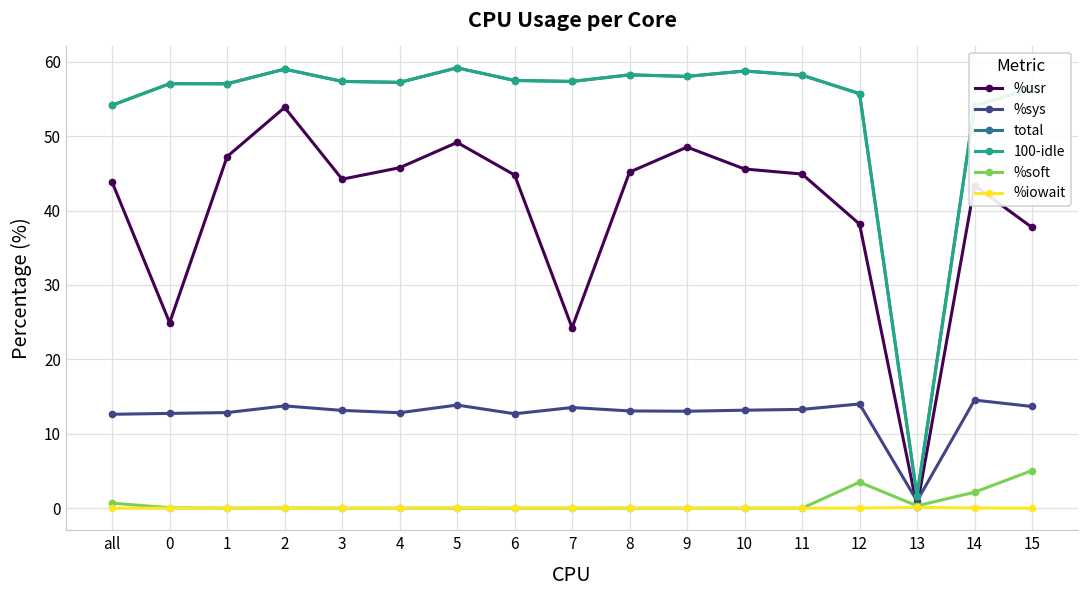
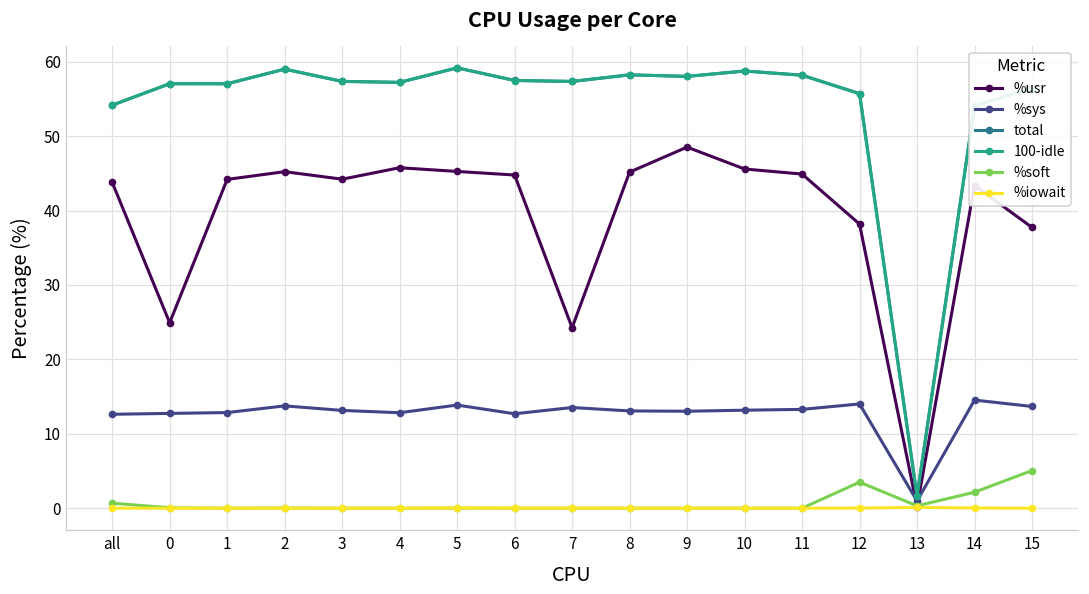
  {
    "%usr": {
      "all": 44,
      "0": 25,
-     "1": 47,
-     "2": 54,
+     "1": 44,
+     "2": 45,
      "3": 44,
      "4": 46,
-     "5": 49,
+     "5": 45,
      "6": 45,
      "7": 24,
      "8": 45,
      "9": 49,
      "10": 46,
      "11": 45,
      "12": 38,
      "15": 38
    },
    "%soft": {
      "all": 1,
      "12": 4,
      "14": 2,
      "15": 5
    },
    "%iowait": {
      "all": 0,
      "12": 0,
      "14": 0,
      "15": 0
    }
  }
